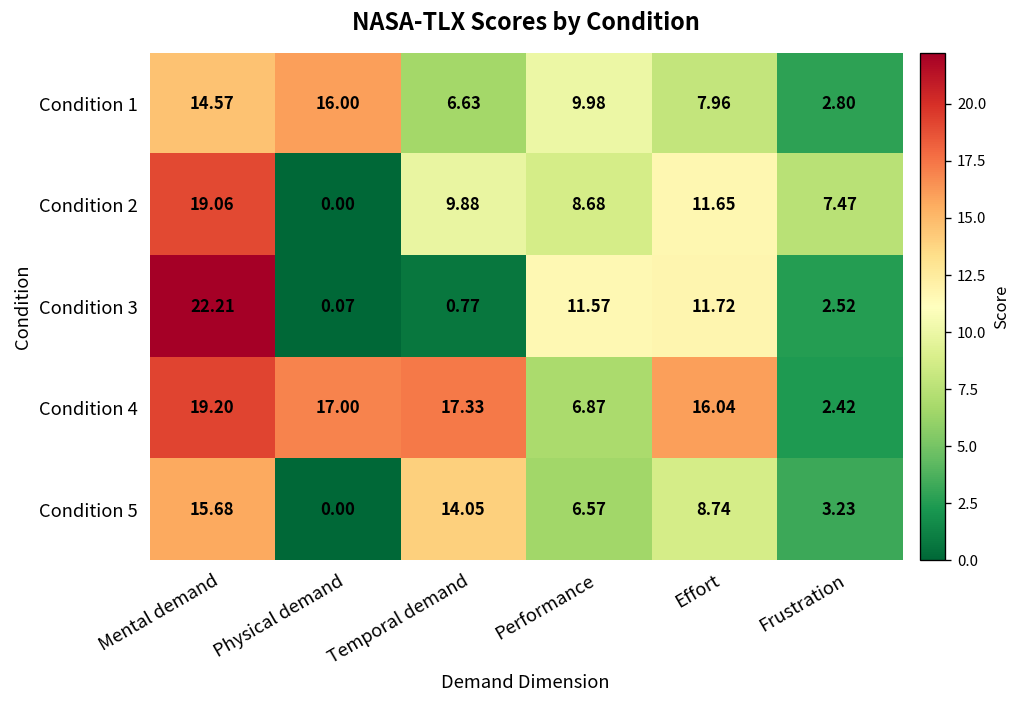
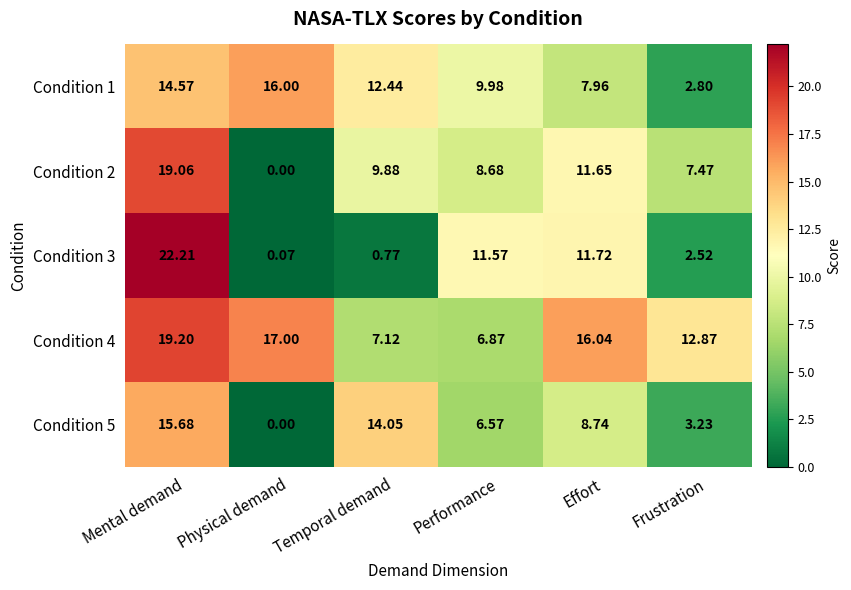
  {
    "Condition 1": {
      "Mental demand": 14.57,
      "Physical demand": 16.00,
-     "Temporal demand": 6.63,
+     "Temporal demand": 12.44,
      "Performance": 9.98,
      "Effort": 7.96,
      "Frustration": 2.80
    },
    "Condition 2": {
      "Mental demand": 19.06,
      "Physical demand": 0.00,
      "Temporal demand": 9.88,
      "Performance": 8.68,
      "Effort": 11.65,
      "Frustration": 7.47
    },
    "Condition 3": {
      "Mental demand": 22.21,
      "Physical demand": 0.07,
      "Temporal demand": 0.77,
      "Performance": 11.57,
      "Effort": 11.72,
      "Frustration": 2.52
    },
    "Condition 4": {
      "Mental demand": 19.20,
      "Physical demand": 17.00,
-     "Temporal demand": 17.33,
+     "Temporal demand": 7.12,
      "Performance": 6.87,
      "Effort": 16.04,
-     "Frustration": 2.42
+     "Frustration": 12.87
    },
    "Condition 5": {
      "Mental demand": 15.68,
      "Physical demand": 0.00,
      "Temporal demand": 14.05,
      "Performance": 6.57,
      "Effort": 8.74,
      "Frustration": 3.23
    }
  }
